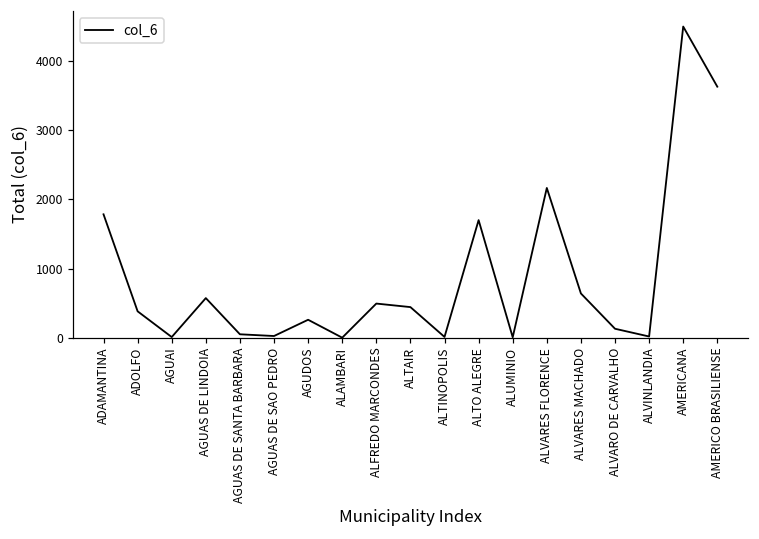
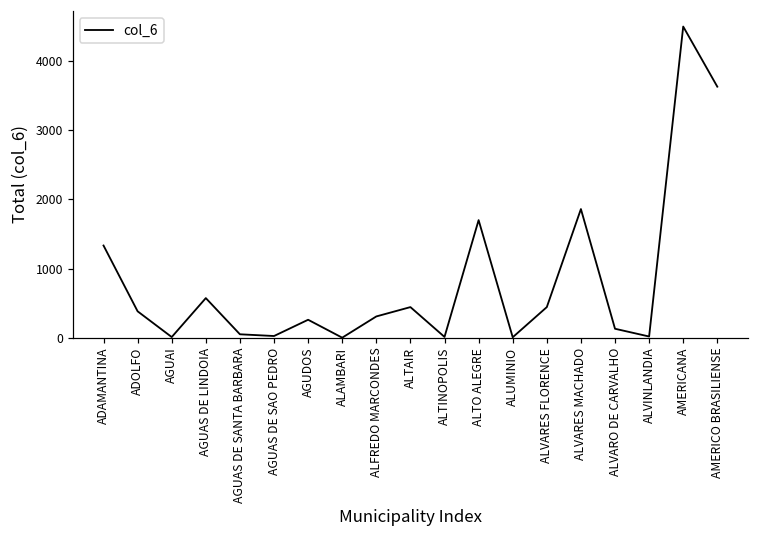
  {
-   "ADAMANTINA": 1800,
+   "ADAMANTINA": 1300,
    "ADOLFO": 400,
    "AGUAI": 0,
    "AGUAS DE LINDOIA": 600,
    "AGUAS DE SANTA BARBARA": 100,
    "AGUAS DE SAO PEDRO": 0,
    "AGUDOS": 300,
    "ALAMBARI": 0,
-   "ALFREDO MARCONDES": 500,
+   "ALFREDO MARCONDES": 300,
    "ALTAIR": 400,
    "ALTINOPOLIS": 0,
    "ALTO ALEGRE": 1700,
    "ALUMINIO": 0,
-   "ALVARES FLORENCE": 2200,
-   "ALVARES MACHADO": 600,
+   "ALVARES FLORENCE": 400,
+   "ALVARES MACHADO": 1900,
    "ALVARO DE CARVALHO": 100,
    "ALVINLANDIA": 0,
    "AMERICANA": 4500,
    "AMERICO BRASILIENSE": 3600
  }
